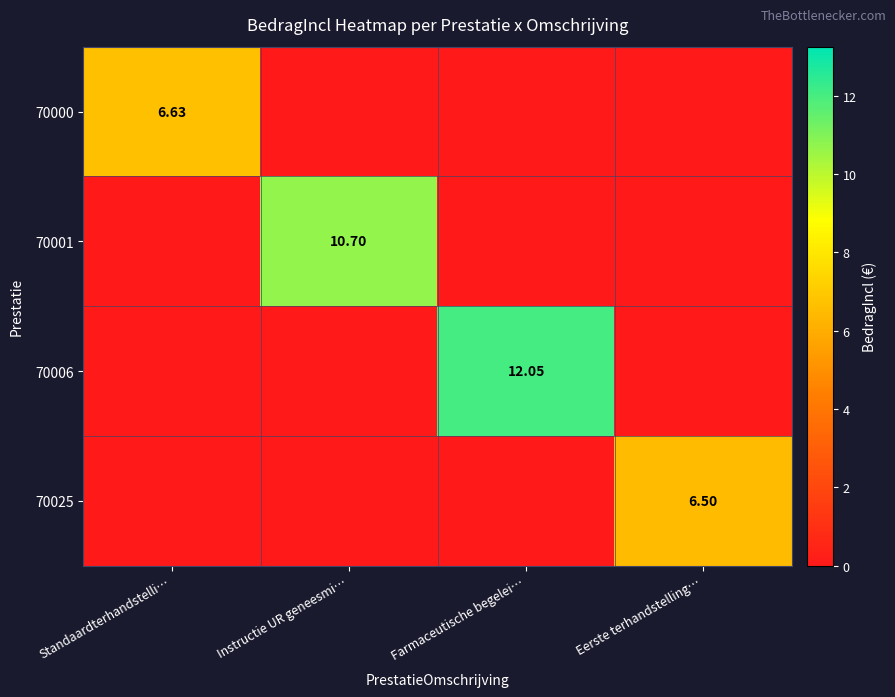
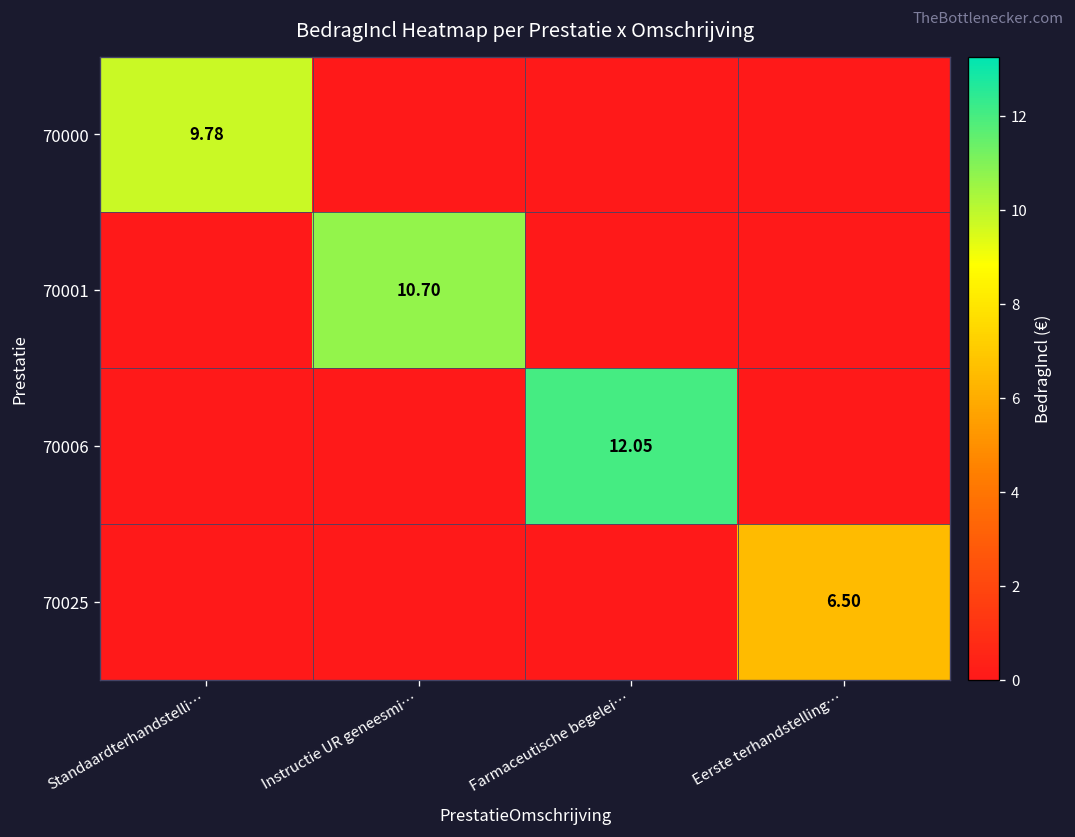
  {
    "70000": {
-     "Standaardterhandstelli…": 6.63
+     "Standaardterhandstelli…": 9.78
    },
    "70001": {
      "Instructie UR geneesmi…": 10.70
    },
    "70006": {
      "Farmaceutische begelei…": 12.05
    },
    "70025": {
      "Eerste terhandstelling…": 6.50
    }
  }
